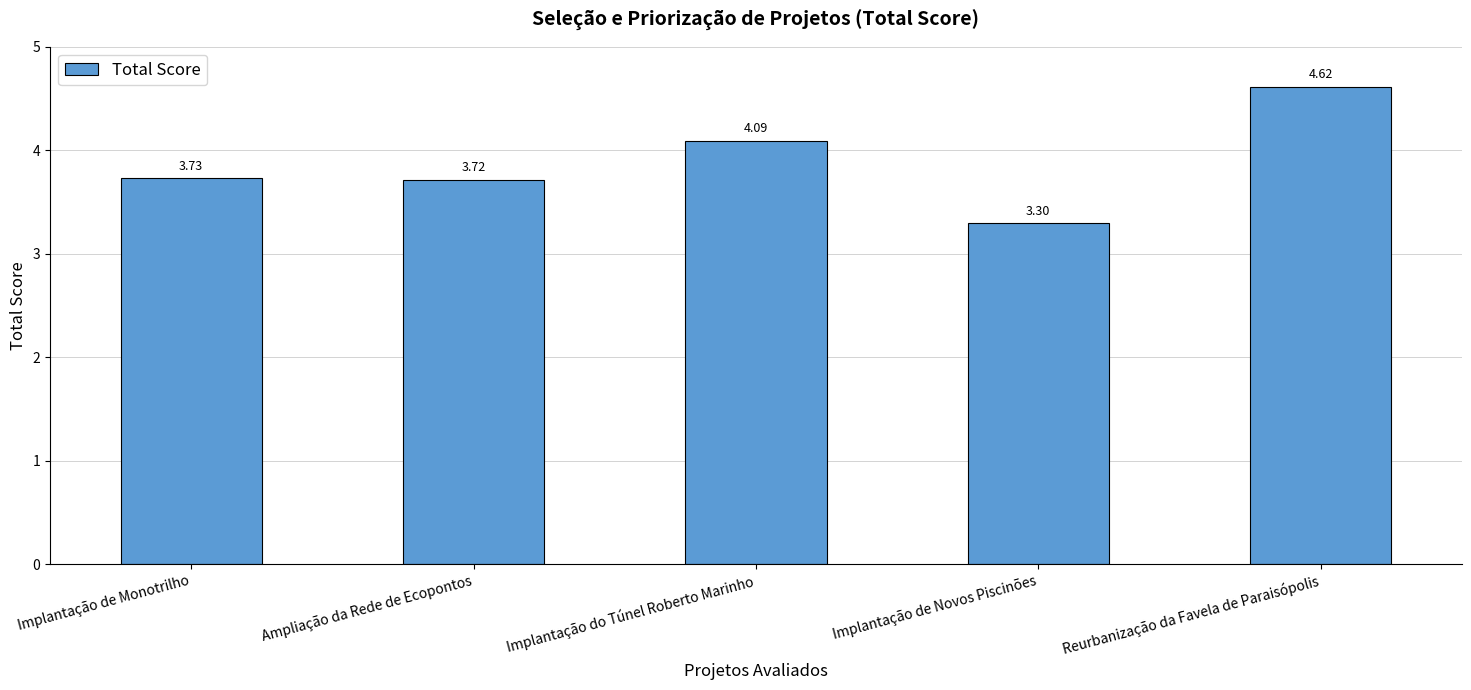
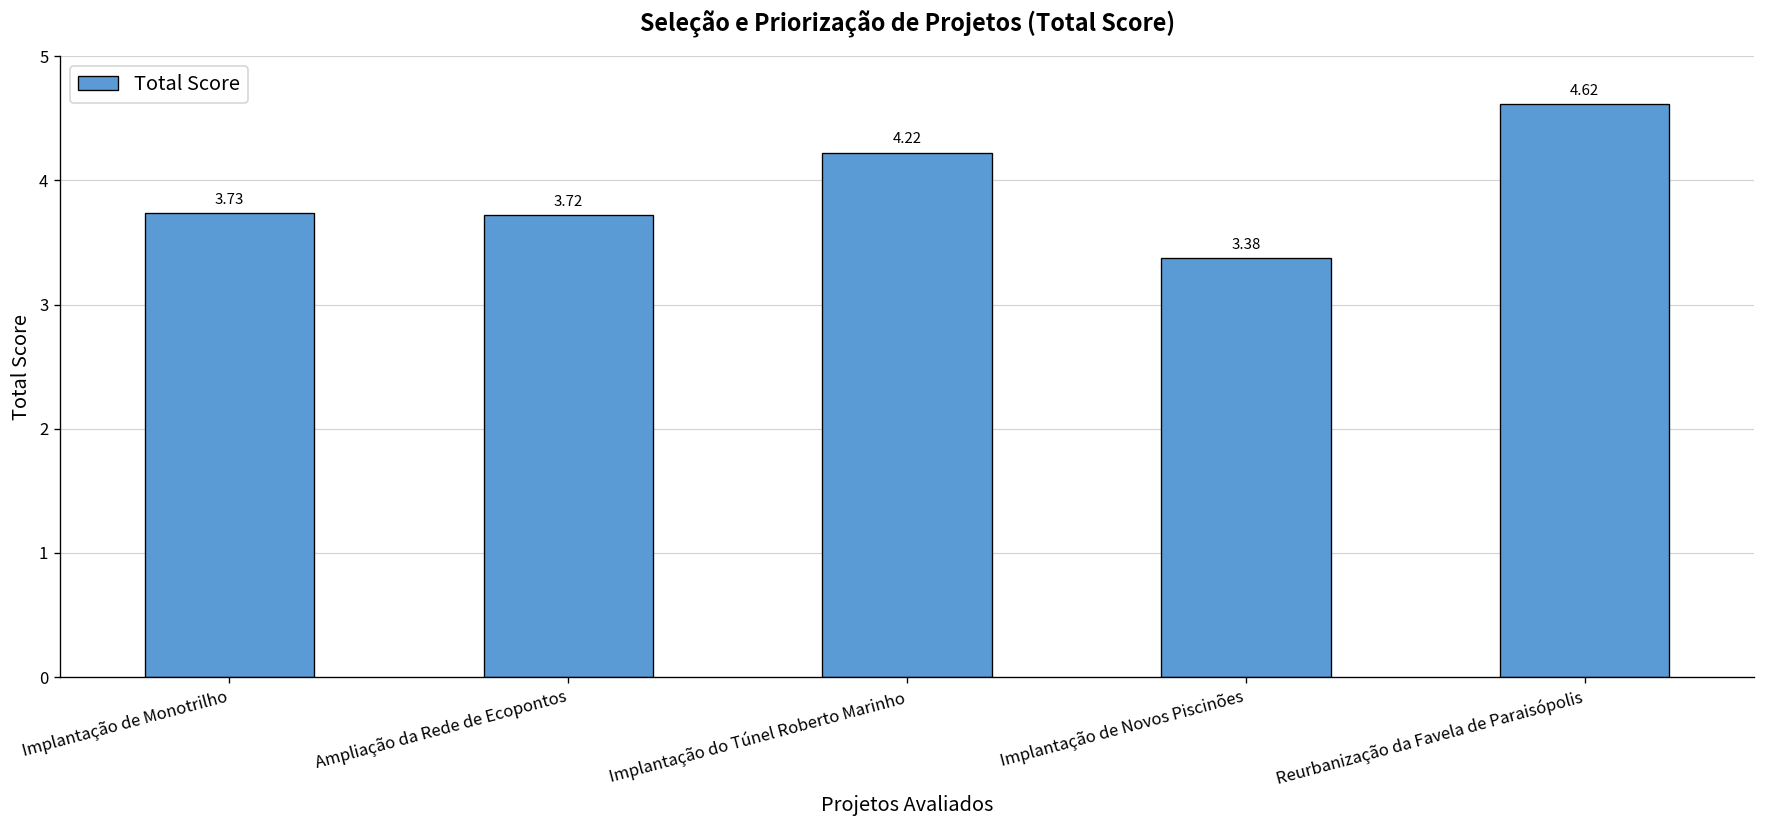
  {
    "Implantação de Monotrilho": 3.73,
    "Ampliação da Rede de Ecopontos": 3.72,
-   "Implantação do Túnel Roberto Marinho": 4.09,
-   "Implantação de Novos Piscinões": 3.30,
+   "Implantação do Túnel Roberto Marinho": 4.22,
+   "Implantação de Novos Piscinões": 3.38,
    "Reurbanização da Favela de Paraisópolis": 4.62
  }
